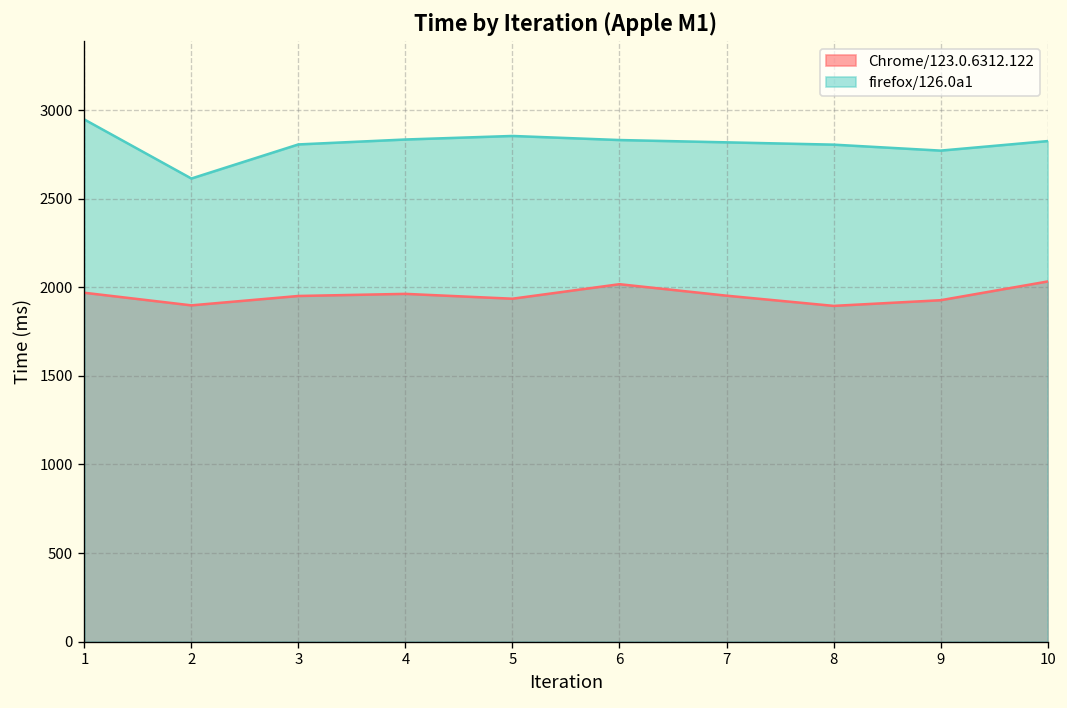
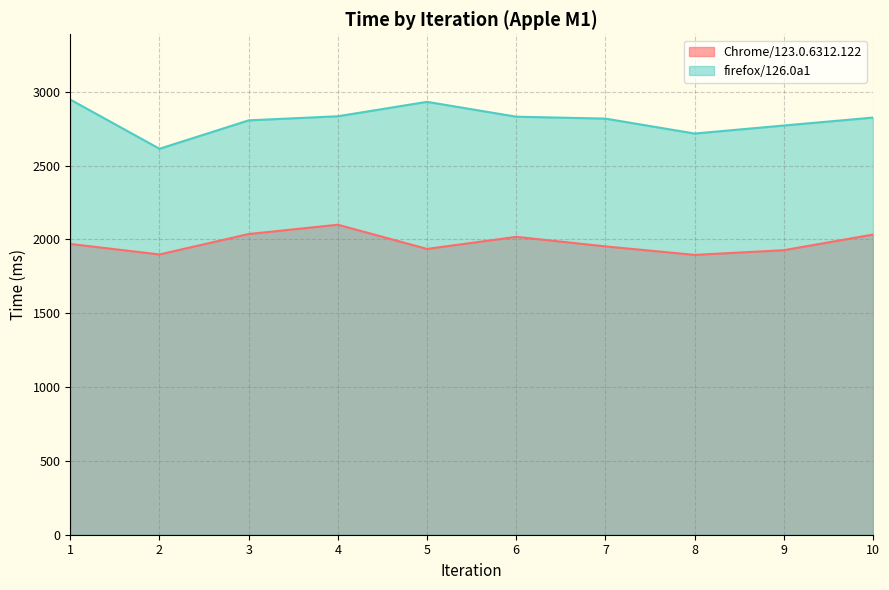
  {
    "Chrome/123.0.6312.122": {
      "1": 1970,
      "2": 1900,
-     "3": 1950,
-     "4": 1960,
+     "3": 2040,
+     "4": 2100,
      "5": 1940,
      "6": 2020,
      "7": 1950,
      "8": 1900,
      "9": 1930,
      "10": 2030
    },
    "firefox/126.0a1": {
      "1": 2950,
      "2": 2610,
      "3": 2810,
      "4": 2830,
-     "5": 2850,
+     "5": 2930,
      "6": 2830,
      "7": 2820,
-     "8": 2810,
+     "8": 2720,
      "9": 2770,
      "10": 2830
    }
  }
